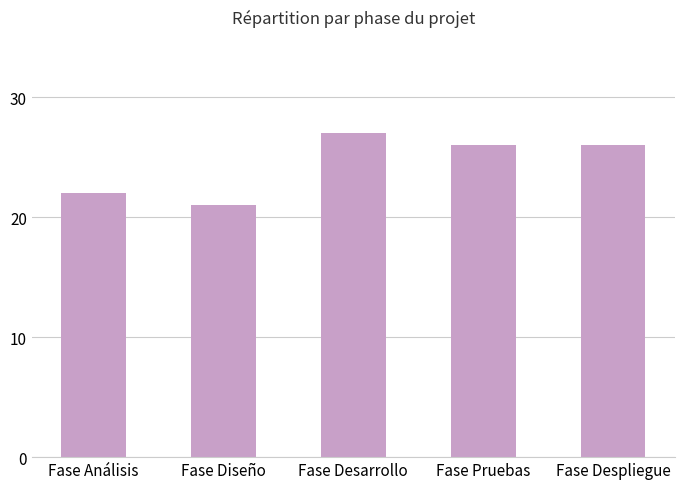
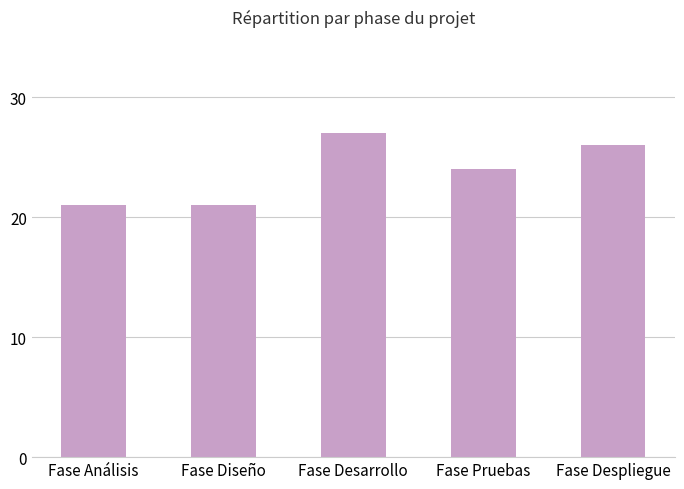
  {
-   "Fase Análisis": 22,
+   "Fase Análisis": 21,
    "Fase Diseño": 21,
    "Fase Desarrollo": 27,
-   "Fase Pruebas": 26,
+   "Fase Pruebas": 24,
    "Fase Despliegue": 26
  }
